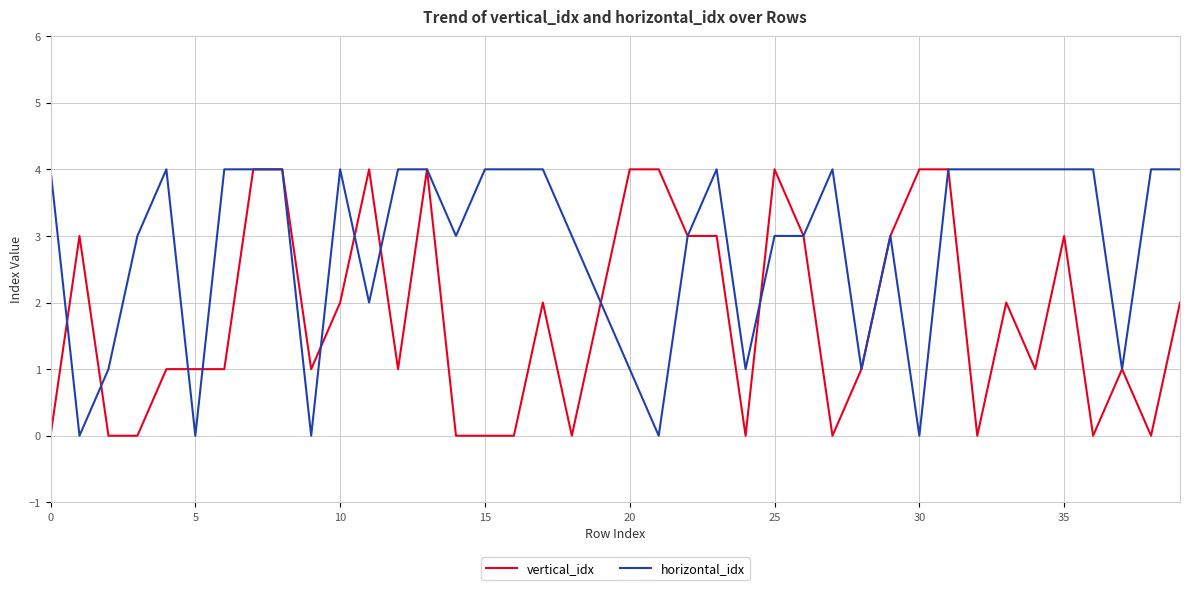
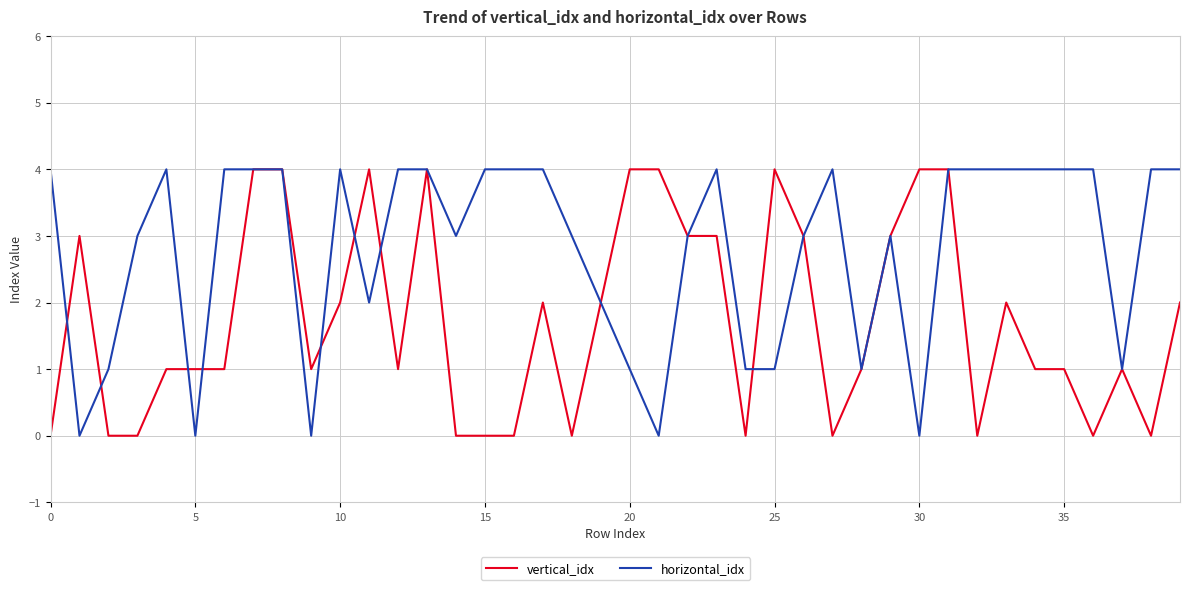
  {
    "vertical_idx": {
      "0": 0,
      "5": 1,
      "10": 2,
      "15": 0,
      "20": 4,
      "25": 4,
      "30": 4,
-     "35": 3
+     "35": 1
    },
    "horizontal_idx": {
      "0": 4,
      "5": 0,
      "10": 4,
      "15": 4,
      "20": 1,
-     "25": 3,
+     "25": 1,
      "30": 0,
      "35": 4
    }
  }
